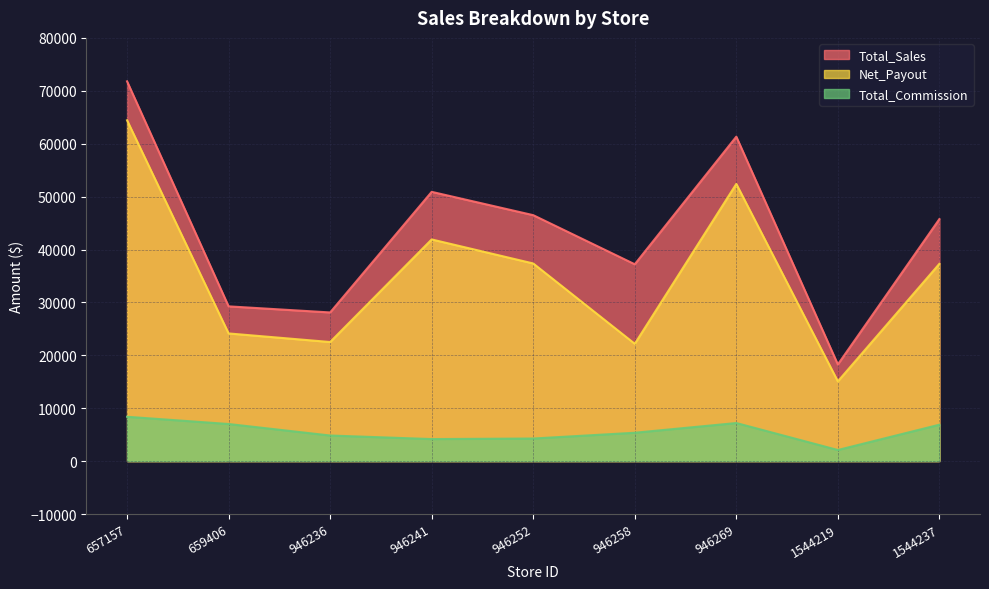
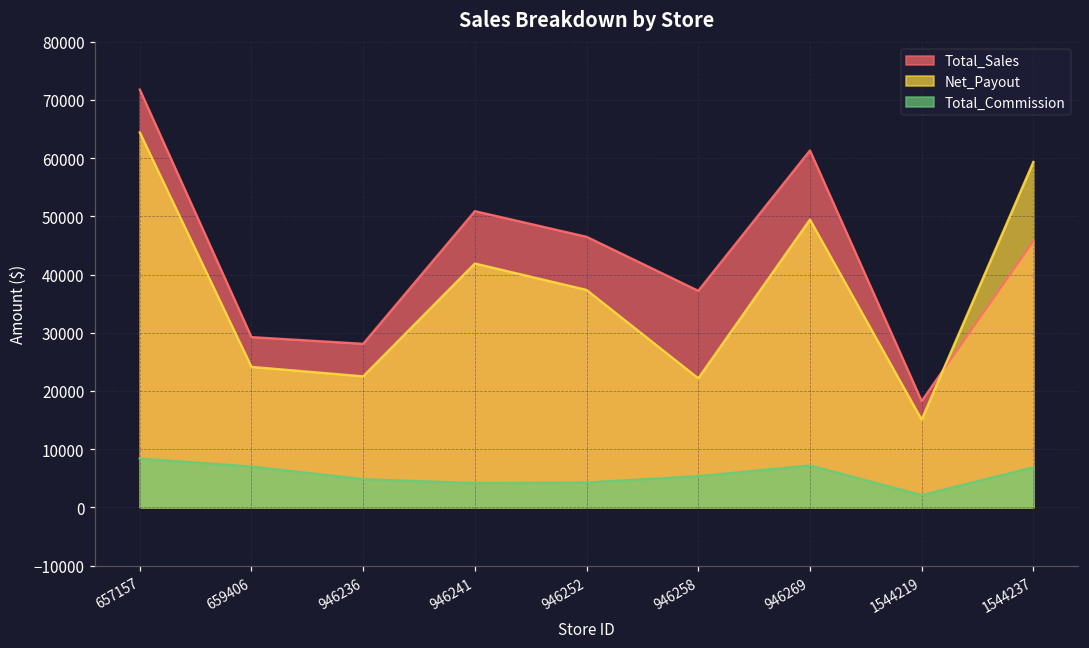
  {
    "Total_Sales": {
      "657157": 72000,
      "659406": 29000,
      "946236": 28000,
      "946241": 51000,
      "946252": 46000,
      "946258": 37000,
      "946269": 61000,
      "1544219": 18000,
      "1544237": 46000
    },
    "Net_Payout": {
      "657157": 64000,
      "659406": 24000,
      "946236": 23000,
      "946241": 42000,
      "946252": 37000,
      "946258": 22000,
-     "946269": 52000,
+     "946269": 49000,
      "1544219": 15000,
-     "1544237": 37000
+     "1544237": 59000
    },
    "Total_Commission": {
      "657157": 8000,
      "659406": 7000,
      "946236": 5000,
      "946241": 4000,
      "946252": 4000,
      "946258": 5000,
      "946269": 7000,
      "1544219": 2000,
      "1544237": 7000
    }
  }
